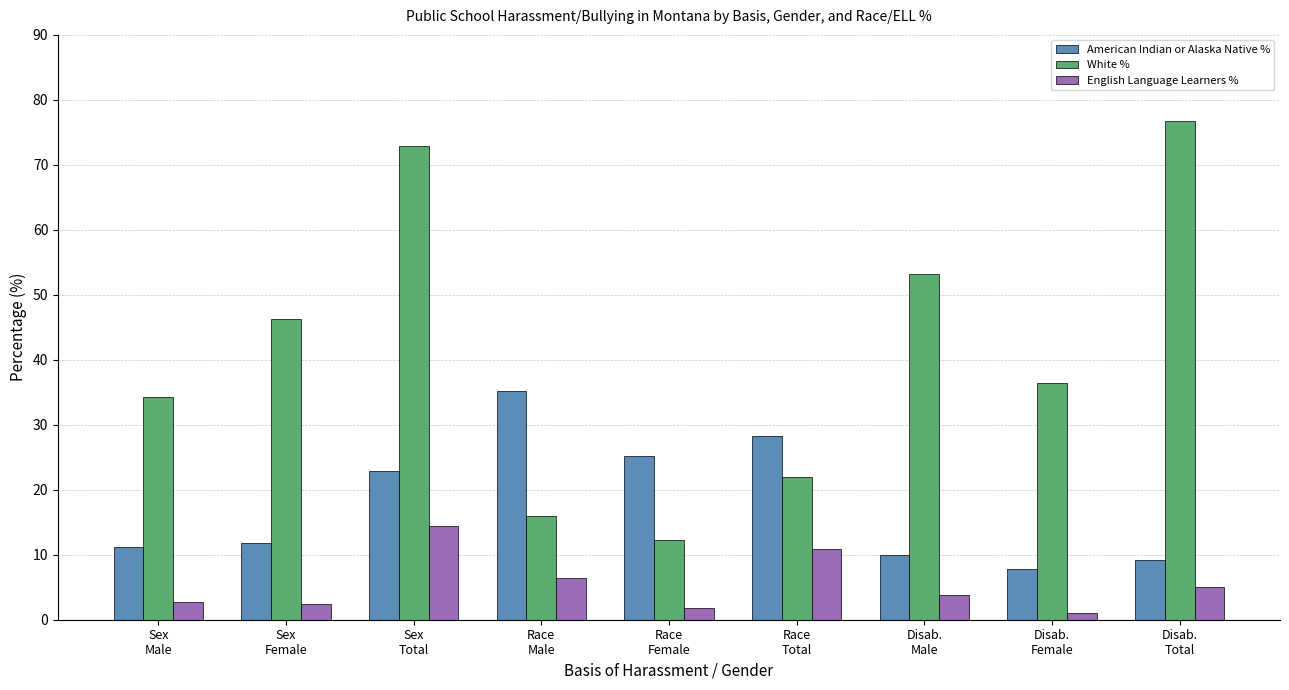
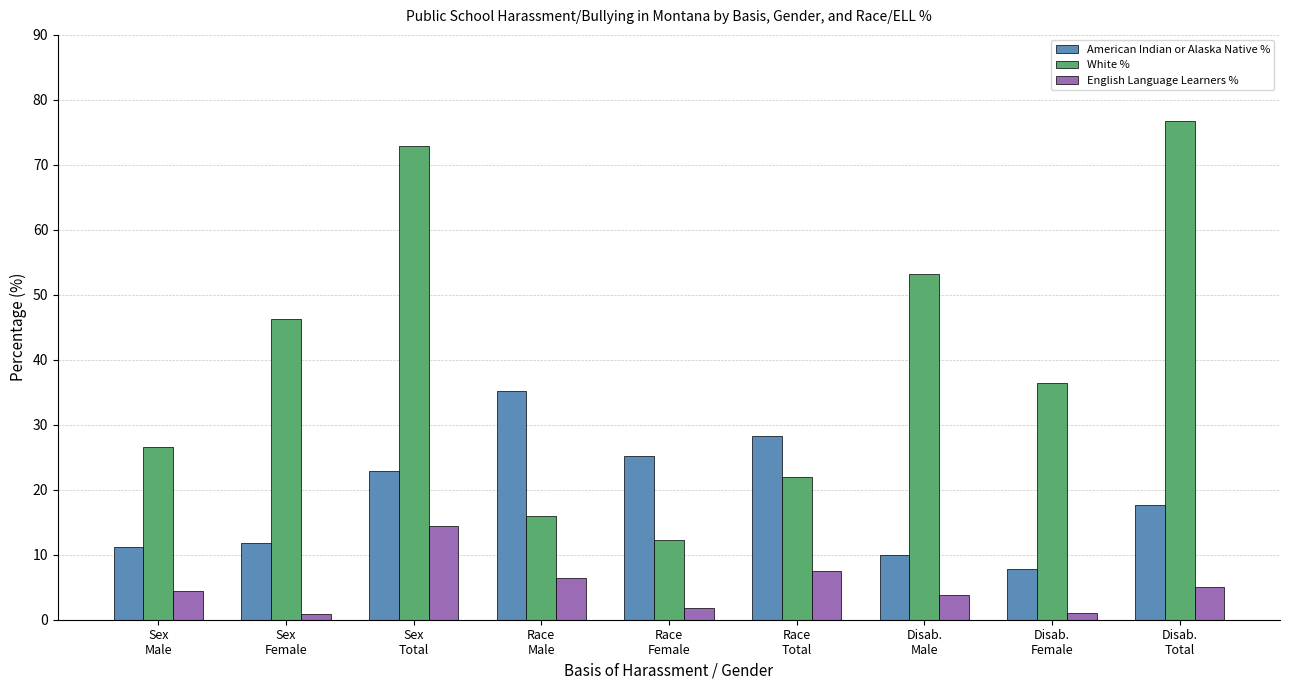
  {
    "American Indian or Alaska Native %": {
      "Sex Male": 11,
      "Sex Female": 12,
      "Sex Total": 23,
      "Race Male": 35,
      "Race Female": 25,
      "Race Total": 28,
      "Disab. Male": 10,
      "Disab. Female": 8,
-     "Disab. Total": 9
+     "Disab. Total": 18
    },
    "White %": {
-     "Sex Male": 34,
+     "Sex Male": 27,
      "Sex Female": 46,
      "Sex Total": 73,
      "Race Male": 16,
      "Race Female": 12,
      "Race Total": 22,
      "Disab. Male": 53,
      "Disab. Female": 36,
      "Disab. Total": 77
    },
    "English Language Learners %": {
-     "Sex Male": 3,
-     "Sex Female": 2,
+     "Sex Male": 4,
+     "Sex Female": 1,
      "Sex Total": 14,
      "Race Male": 6,
      "Race Female": 2,
-     "Race Total": 11,
+     "Race Total": 7,
      "Disab. Male": 4,
      "Disab. Female": 1,
      "Disab. Total": 5
    }
  }
